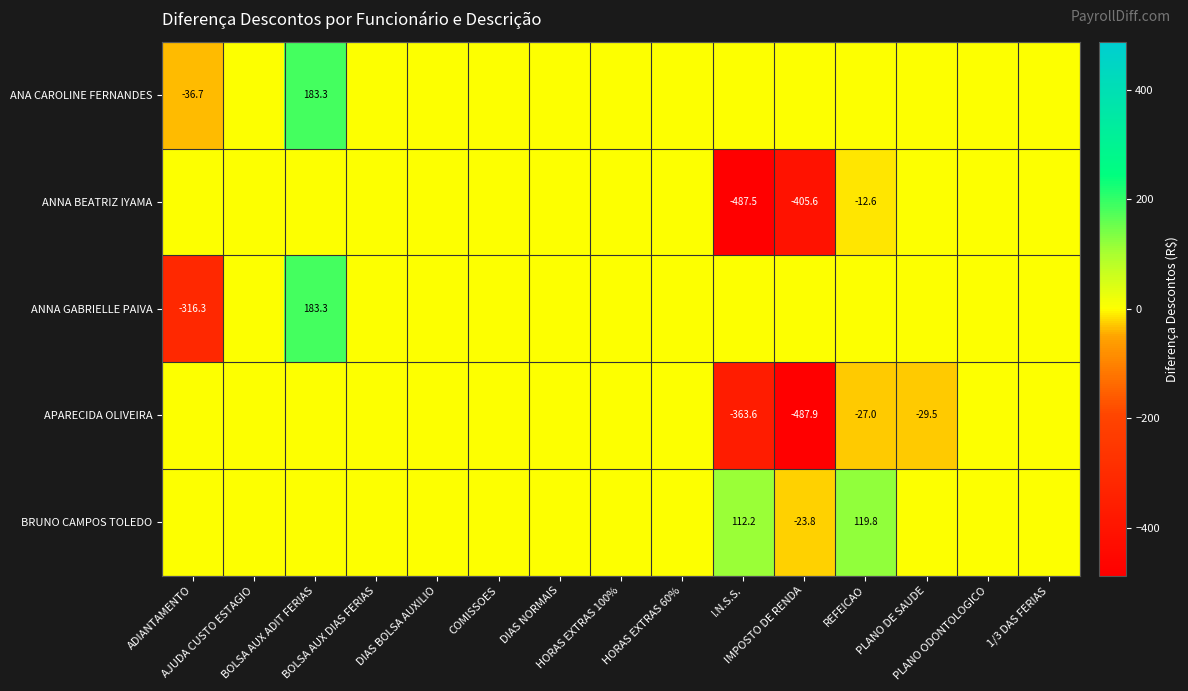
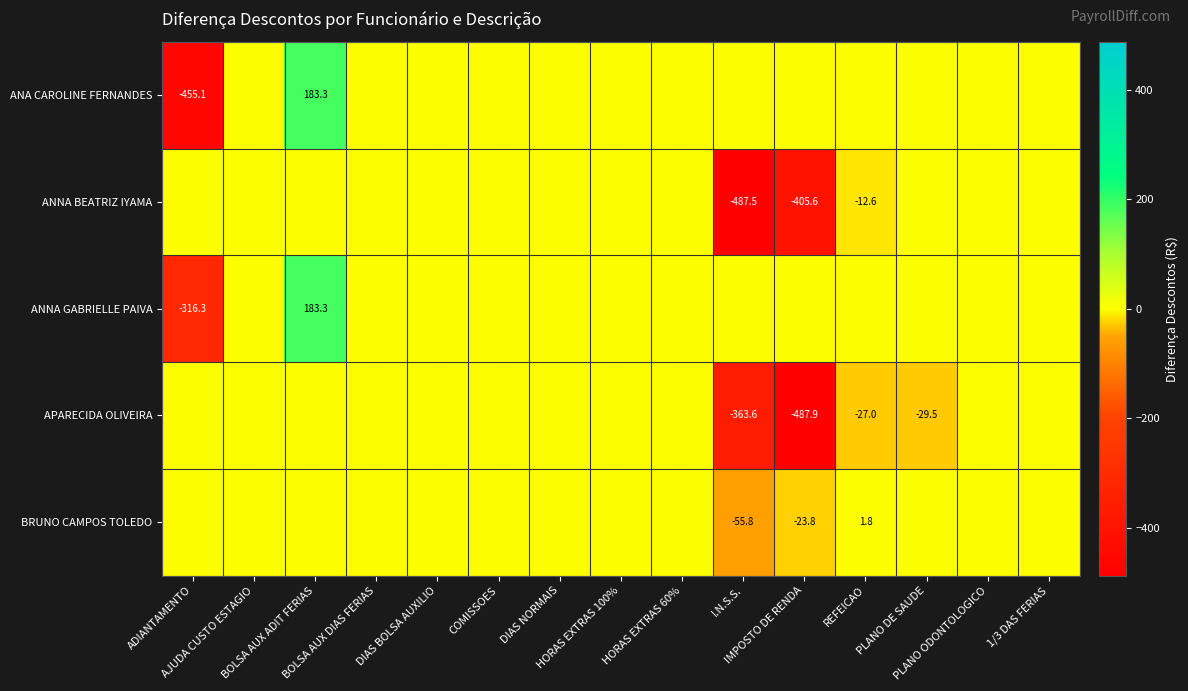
  {
    "ANA CAROLINE FERNANDES": {
-     "ADIANTAMENTO": -36.7,
+     "ADIANTAMENTO": -455.1,
      "BOLSA AUX ADIT FERIAS": 183.3
    },
    "ANNA BEATRIZ IYAMA": {
      "I.N.S.S.": -487.5,
      "IMPOSTO DE RENDA": -405.6,
      "REFEICAO": -12.6
    },
    "ANNA GABRIELLE PAIVA": {
      "ADIANTAMENTO": -316.3,
      "BOLSA AUX ADIT FERIAS": 183.3
    },
    "APARECIDA OLIVEIRA": {
      "I.N.S.S.": -363.6,
      "IMPOSTO DE RENDA": -487.9,
      "REFEICAO": -27.0,
      "PLANO DE SAUDE": -29.5
    },
    "BRUNO CAMPOS TOLEDO": {
-     "I.N.S.S.": 112.2,
+     "I.N.S.S.": -55.8,
      "IMPOSTO DE RENDA": -23.8,
-     "REFEICAO": 119.8
+     "REFEICAO": 1.8
    }
  }
